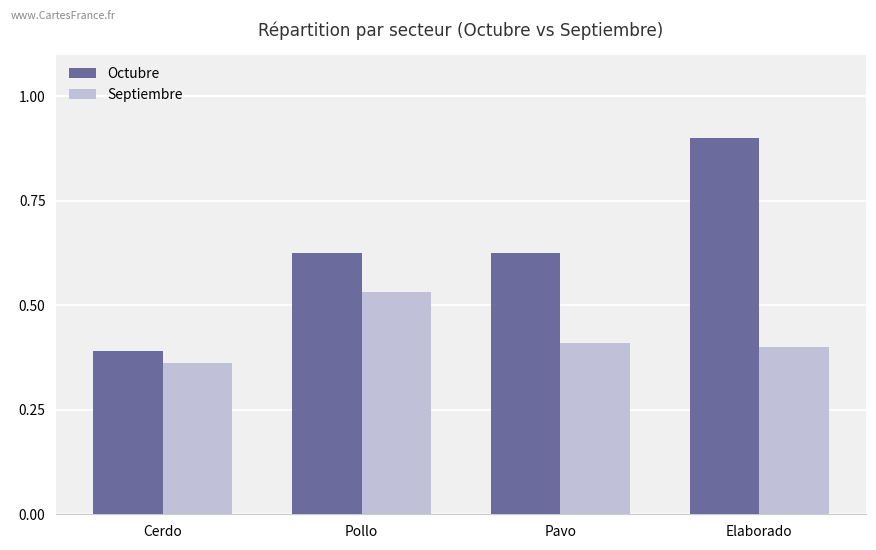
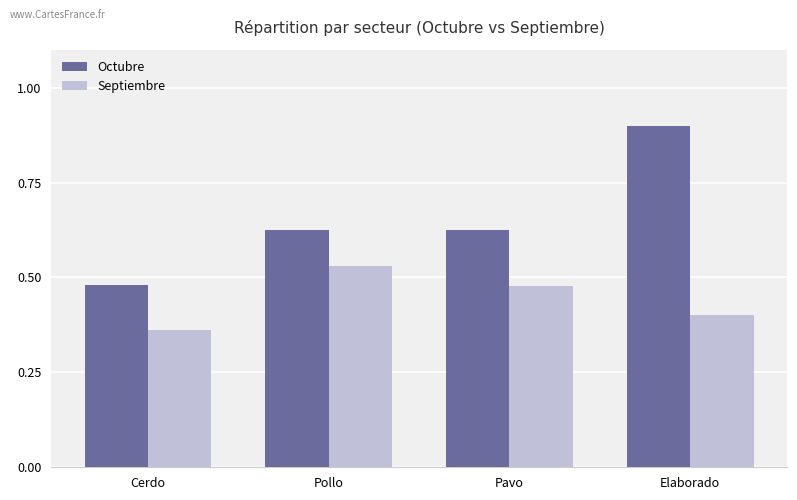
  {
    "Octubre": {
-     "Cerdo": 0.39,
+     "Cerdo": 0.48,
      "Pollo": 0.63,
      "Pavo": 0.63,
      "Elaborado": 0.90
    },
    "Septiembre": {
      "Cerdo": 0.36,
      "Pollo": 0.53,
-     "Pavo": 0.41,
+     "Pavo": 0.48,
      "Elaborado": 0.40
    }
  }
